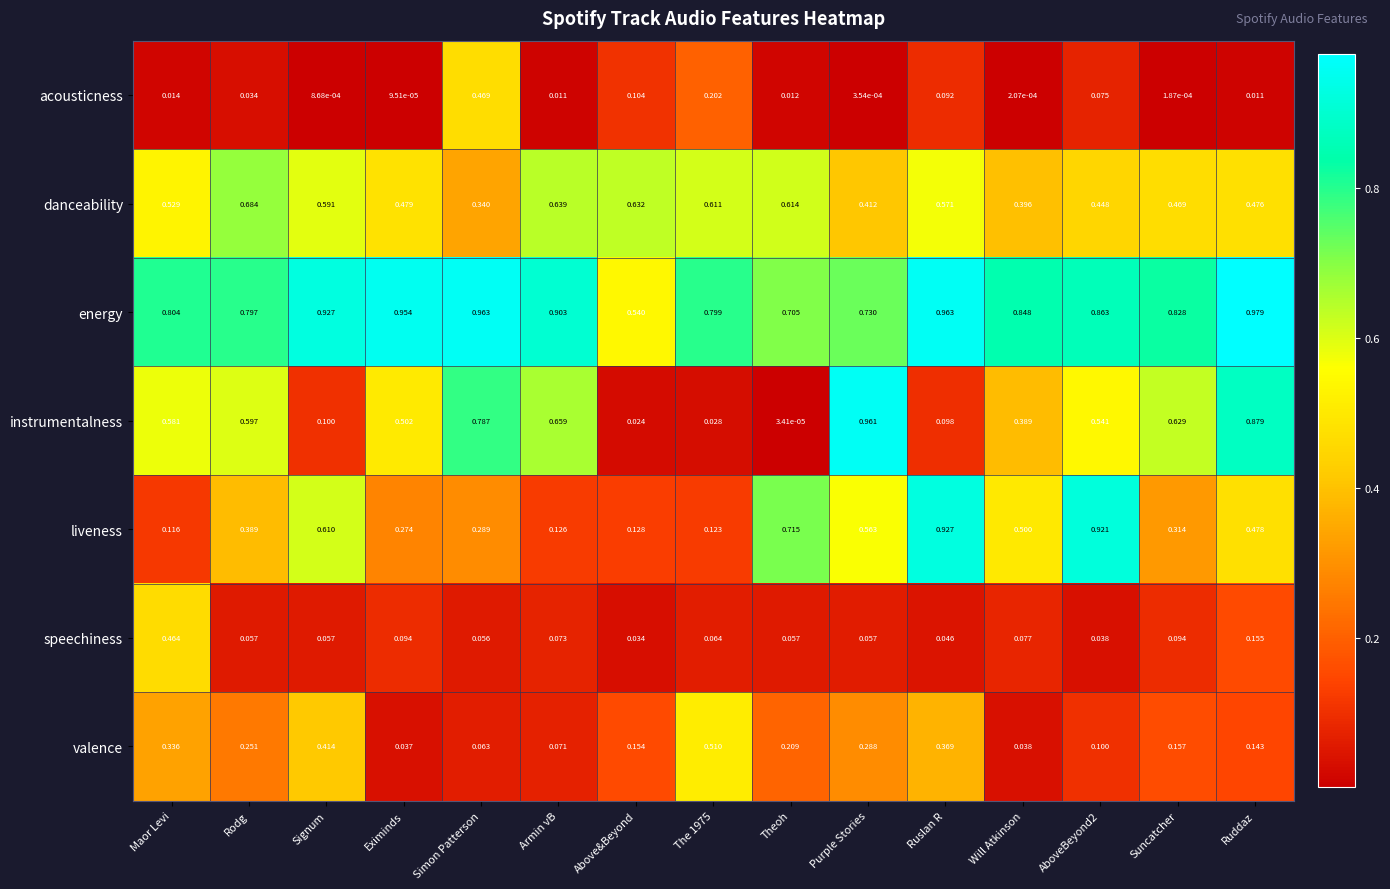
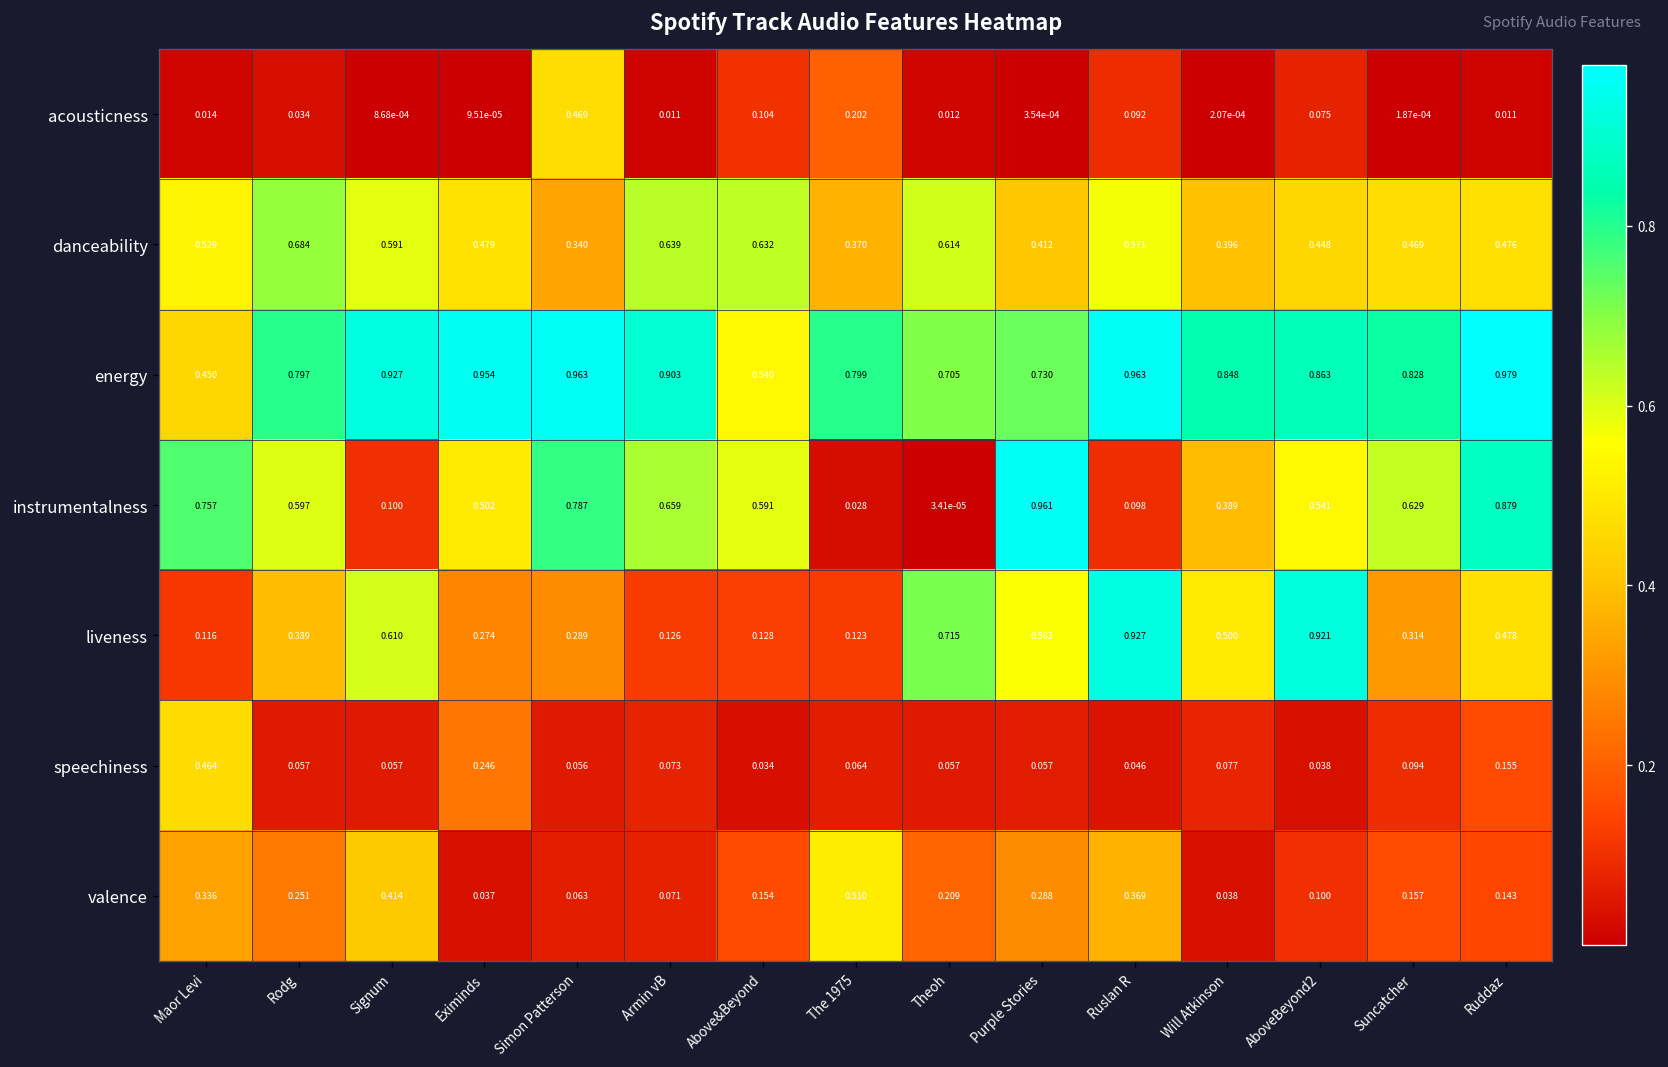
  {
    "acousticness": {
      "Maor Levi": "0.014",
      "Rodg": "0.034",
      "Signum": "8.68e-04",
      "Eximinds": "9.51e-05",
      "Simon Patterson": "0.469",
      "Armin vB": "0.011",
      "Above&Beyond": "0.104",
      "The 1975": "0.202",
      "Theoh": "0.012",
      "Purple Stories": "3.54e-04",
      "Ruslan R": "0.092",
      "Will Atkinson": "2.07e-04",
      "AboveBeyond2": "0.075",
      "Suncatcher": "1.87e-04",
      "Ruddaz": "0.011"
    },
    "danceability": {
      "Maor Levi": "0.529",
      "Rodg": "0.684",
      "Signum": "0.591",
      "Eximinds": "0.479",
      "Simon Patterson": "0.340",
      "Armin vB": "0.639",
      "Above&Beyond": "0.632",
-     "The 1975": "0.611",
+     "The 1975": "0.370",
      "Theoh": "0.614",
      "Purple Stories": "0.412",
      "Ruslan R": "0.571",
      "Will Atkinson": "0.396",
      "AboveBeyond2": "0.448",
      "Suncatcher": "0.469",
      "Ruddaz": "0.476"
    },
    "energy": {
-     "Maor Levi": "0.804",
+     "Maor Levi": "0.450",
      "Rodg": "0.797",
      "Signum": "0.927",
      "Eximinds": "0.954",
      "Simon Patterson": "0.963",
      "Armin vB": "0.903",
      "Above&Beyond": "0.540",
      "The 1975": "0.799",
      "Theoh": "0.705",
      "Purple Stories": "0.730",
      "Ruslan R": "0.963",
      "Will Atkinson": "0.848",
      "AboveBeyond2": "0.863",
      "Suncatcher": "0.828",
      "Ruddaz": "0.979"
    },
    "instrumentalness": {
-     "Maor Levi": "0.581",
+     "Maor Levi": "0.757",
      "Rodg": "0.597",
      "Signum": "0.100",
      "Eximinds": "0.502",
      "Simon Patterson": "0.787",
      "Armin vB": "0.659",
-     "Above&Beyond": "0.024",
+     "Above&Beyond": "0.591",
      "The 1975": "0.028",
      "Theoh": "3.41e-05",
      "Purple Stories": "0.961",
      "Ruslan R": "0.098",
      "Will Atkinson": "0.389",
      "AboveBeyond2": "0.541",
      "Suncatcher": "0.629",
      "Ruddaz": "0.879"
    },
    "liveness": {
      "Maor Levi": "0.116",
      "Rodg": "0.389",
      "Signum": "0.610",
      "Eximinds": "0.274",
      "Simon Patterson": "0.289",
      "Armin vB": "0.126",
      "Above&Beyond": "0.128",
      "The 1975": "0.123",
      "Theoh": "0.715",
      "Purple Stories": "0.563",
      "Ruslan R": "0.927",
      "Will Atkinson": "0.500",
      "AboveBeyond2": "0.921",
      "Suncatcher": "0.314",
      "Ruddaz": "0.478"
    },
    "speechiness": {
      "Maor Levi": "0.464",
      "Rodg": "0.057",
      "Signum": "0.057",
-     "Eximinds": "0.094",
+     "Eximinds": "0.246",
      "Simon Patterson": "0.056",
      "Armin vB": "0.073",
      "Above&Beyond": "0.034",
      "The 1975": "0.064",
      "Theoh": "0.057",
      "Purple Stories": "0.057",
      "Ruslan R": "0.046",
      "Will Atkinson": "0.077",
      "AboveBeyond2": "0.038",
      "Suncatcher": "0.094",
      "Ruddaz": "0.155"
    },
    "valence": {
      "Maor Levi": "0.336",
      "Rodg": "0.251",
      "Signum": "0.414",
      "Eximinds": "0.037",
      "Simon Patterson": "0.063",
      "Armin vB": "0.071",
      "Above&Beyond": "0.154",
      "The 1975": "0.510",
      "Theoh": "0.209",
      "Purple Stories": "0.288",
      "Ruslan R": "0.369",
      "Will Atkinson": "0.038",
      "AboveBeyond2": "0.100",
      "Suncatcher": "0.157",
      "Ruddaz": "0.143"
    }
  }
